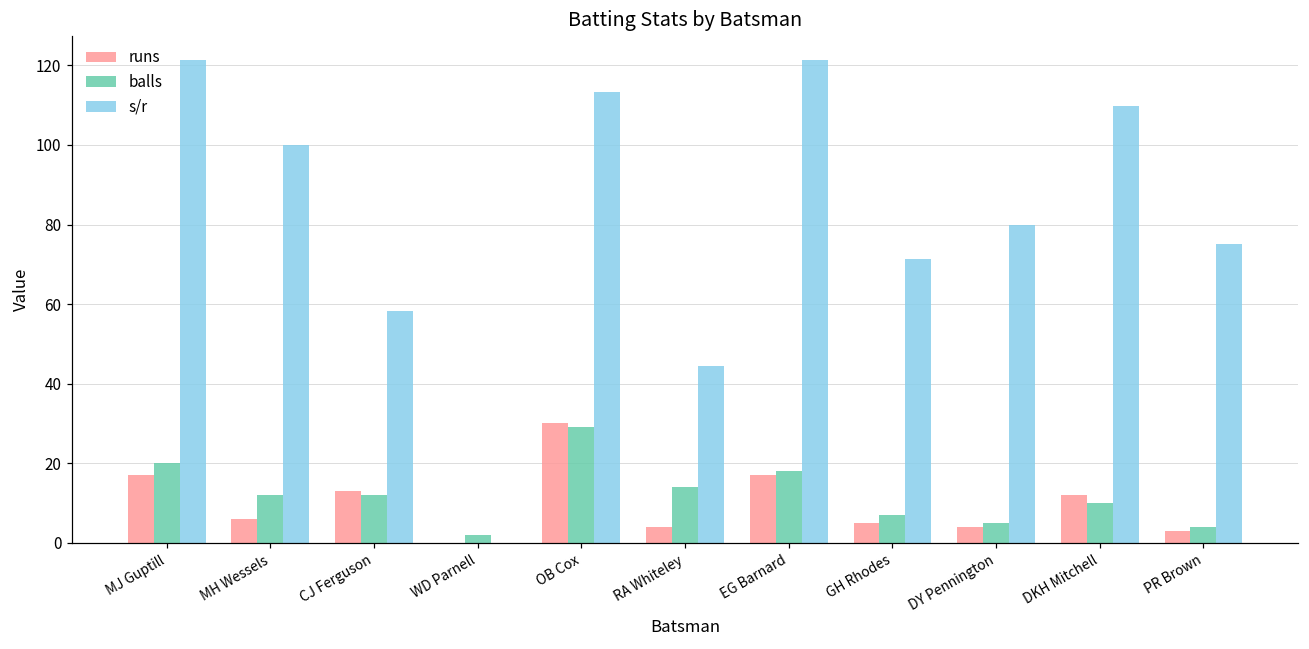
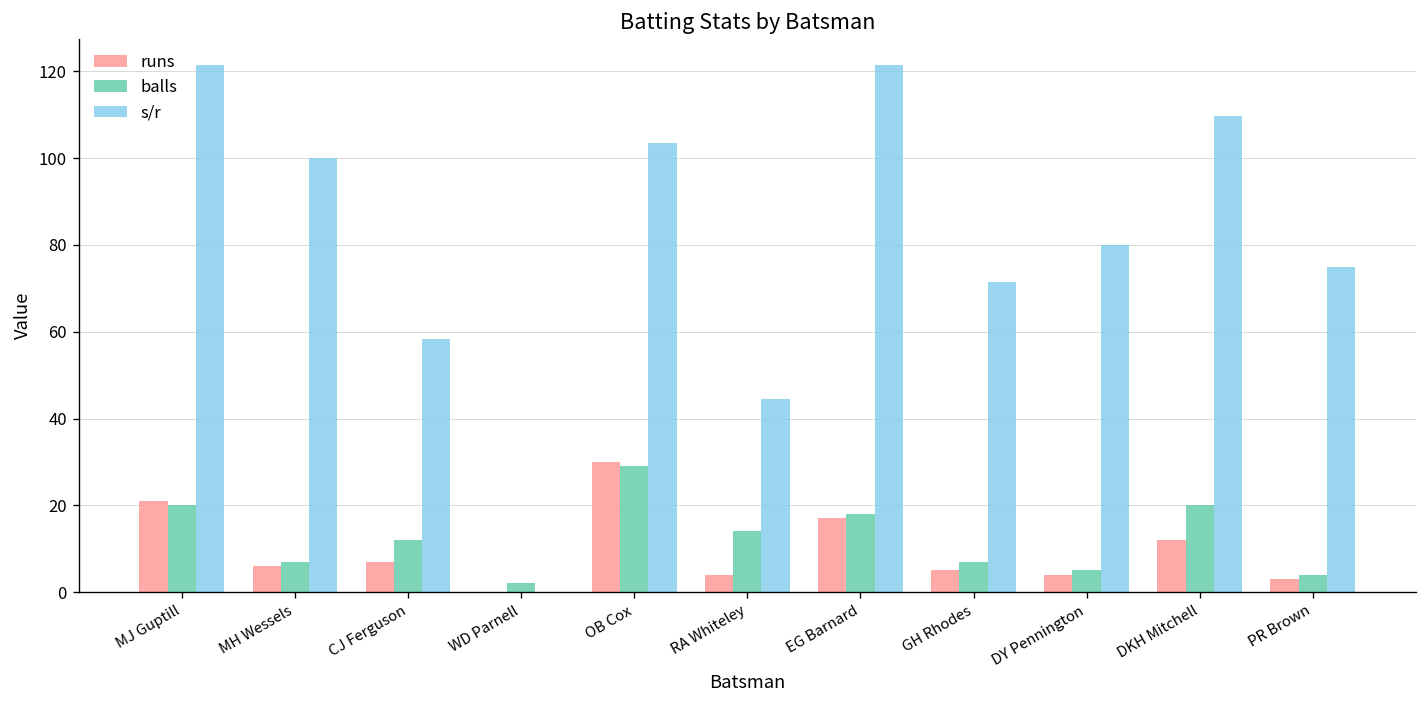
  {
    "runs": {
-     "MJ Guptill": 17,
+     "MJ Guptill": 21,
      "MH Wessels": 6,
-     "CJ Ferguson": 13,
+     "CJ Ferguson": 7,
      "WD Parnell": 0,
      "OB Cox": 30,
      "RA Whiteley": 4,
      "EG Barnard": 17,
      "GH Rhodes": 5,
      "DY Pennington": 4,
      "DKH Mitchell": 12,
      "PR Brown": 3
    },
    "balls": {
      "MJ Guptill": 20,
-     "MH Wessels": 12,
+     "MH Wessels": 7,
      "CJ Ferguson": 12,
      "WD Parnell": 2,
      "OB Cox": 29,
      "RA Whiteley": 14,
      "EG Barnard": 18,
      "GH Rhodes": 7,
      "DY Pennington": 5,
-     "DKH Mitchell": 10,
+     "DKH Mitchell": 20,
      "PR Brown": 4
    },
    "s/r": {
      "MJ Guptill": 121,
      "MH Wessels": 100,
      "CJ Ferguson": 58,
      "WD Parnell": 0,
-     "OB Cox": 113,
+     "OB Cox": 103,
      "RA Whiteley": 44,
      "EG Barnard": 121,
      "GH Rhodes": 71,
      "DY Pennington": 80,
      "DKH Mitchell": 110,
      "PR Brown": 75
    }
  }
